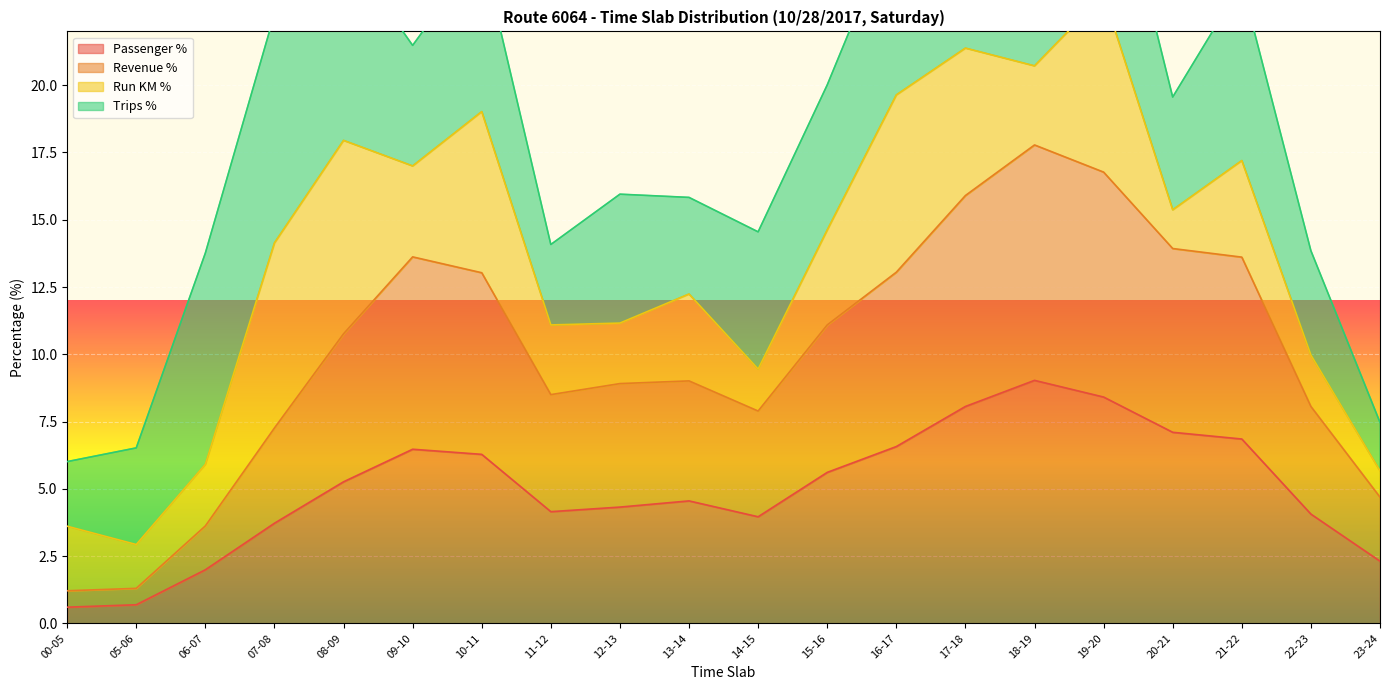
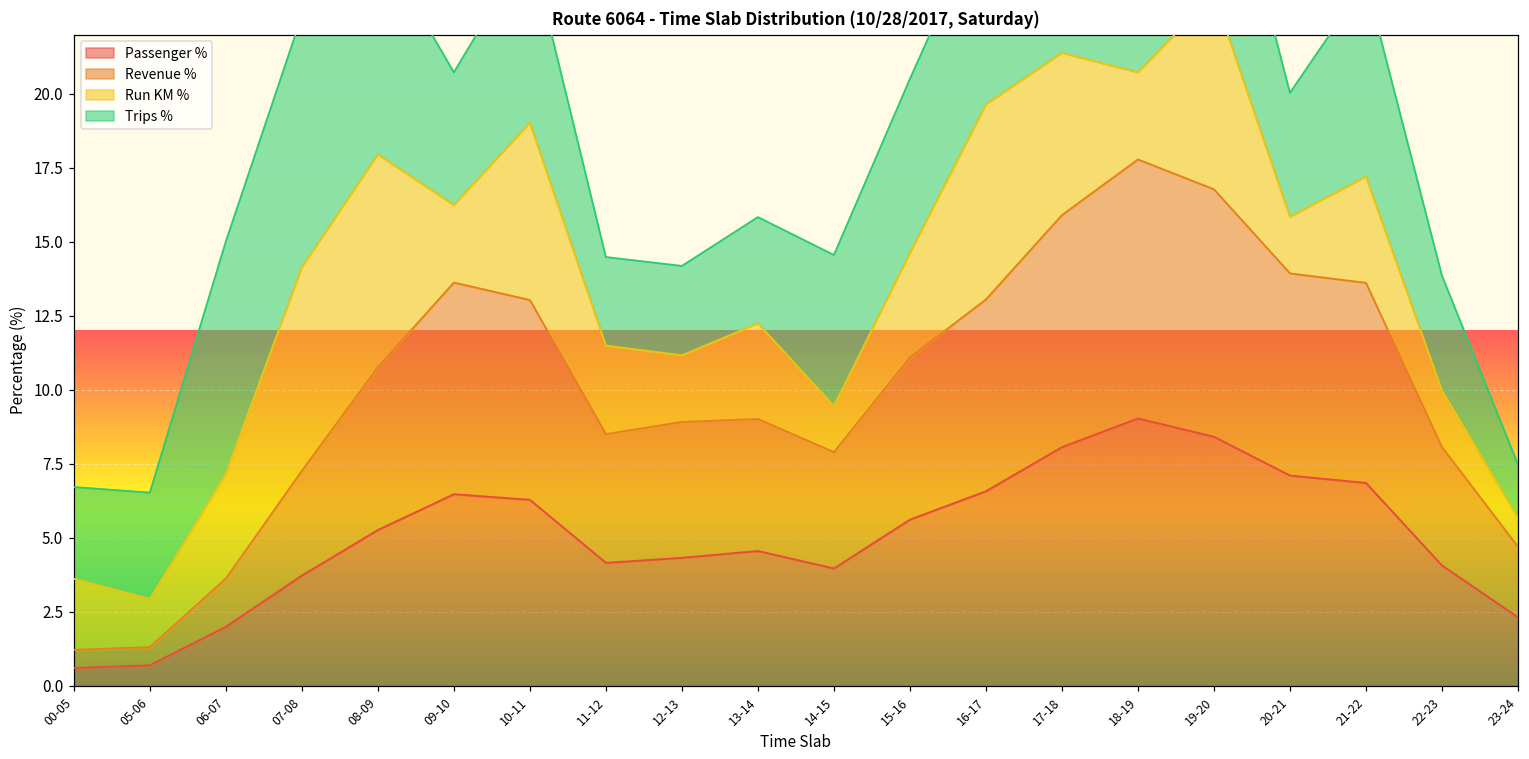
  {
    "Run KM %": {
      "00-05": 2.4,
      "05-06": 1.6,
-     "06-07": 2.3,
+     "06-07": 3.5,
      "07-08": 6.9,
      "08-09": 7.2,
-     "09-10": 3.4,
+     "09-10": 2.6,
      "10-11": 6.0,
-     "11-12": 2.6,
+     "11-12": 3.0,
      "12-13": 2.3,
      "13-14": 3.2,
      "14-15": 1.6,
      "15-16": 3.5,
      "16-17": 6.6,
      "17-18": 5.5,
      "18-19": 2.9,
-     "20-21": 1.4,
+     "20-21": 1.9,
      "21-22": 3.6,
      "22-23": 1.9,
      "23-24": 1.0
    },
    "Trips %": {
-     "00-05": 2.4,
+     "00-05": 3.1,
      "05-06": 3.6,
      "06-07": 7.9,
      "09-10": 4.5,
      "11-12": 3.0,
-     "12-13": 4.8,
+     "12-13": 3.0,
      "13-14": 3.6,
      "14-15": 5.1,
-     "15-16": 5.4,
+     "15-16": 5.9,
      "20-21": 4.2,
      "22-23": 3.9,
      "23-24": 1.8
    }
  }
